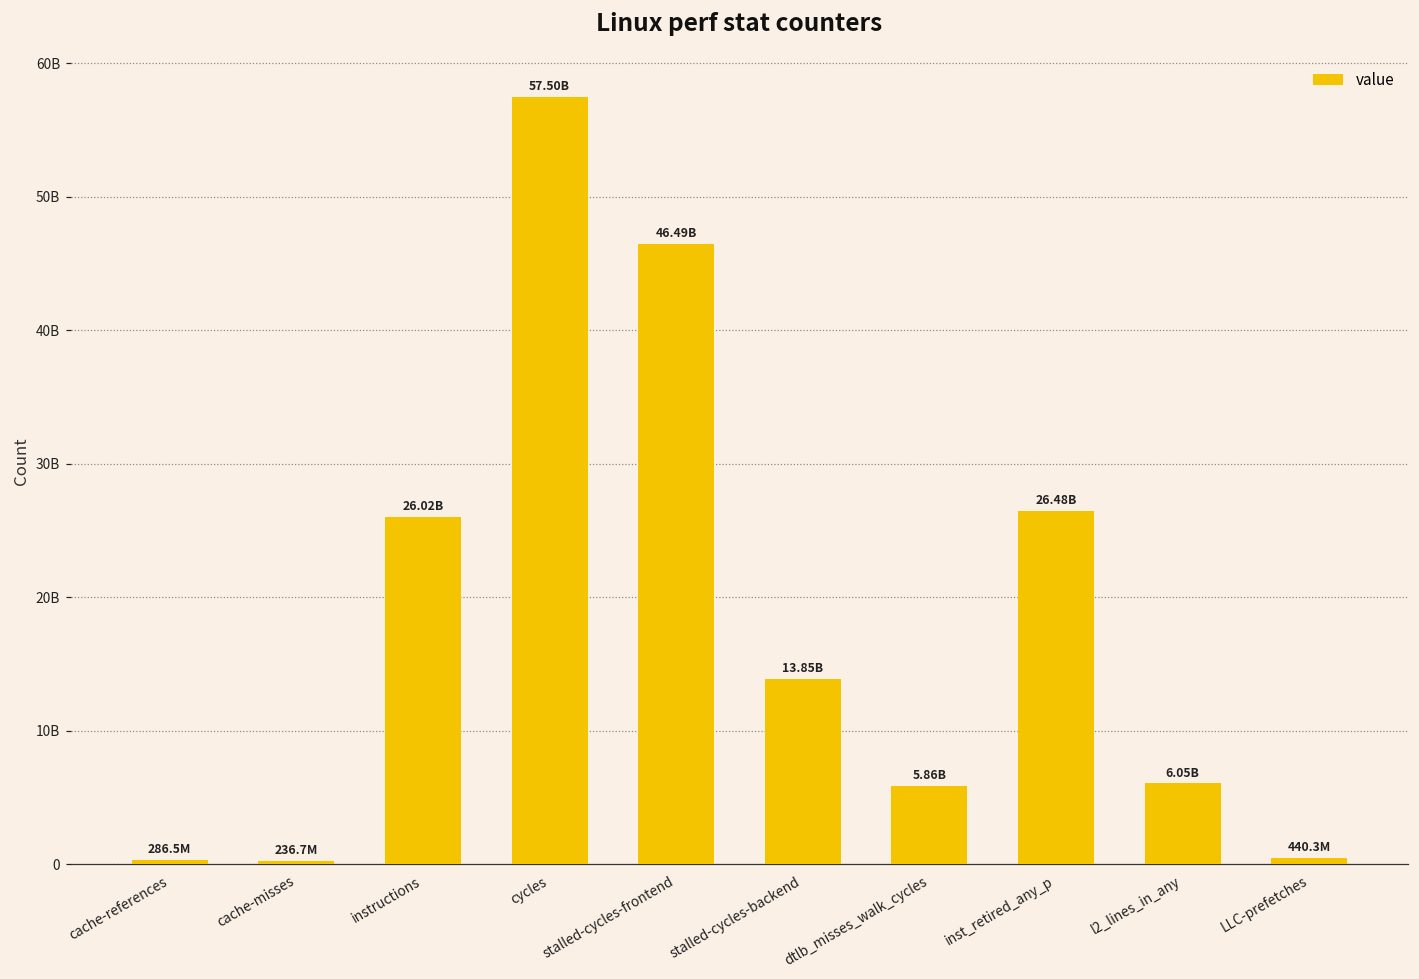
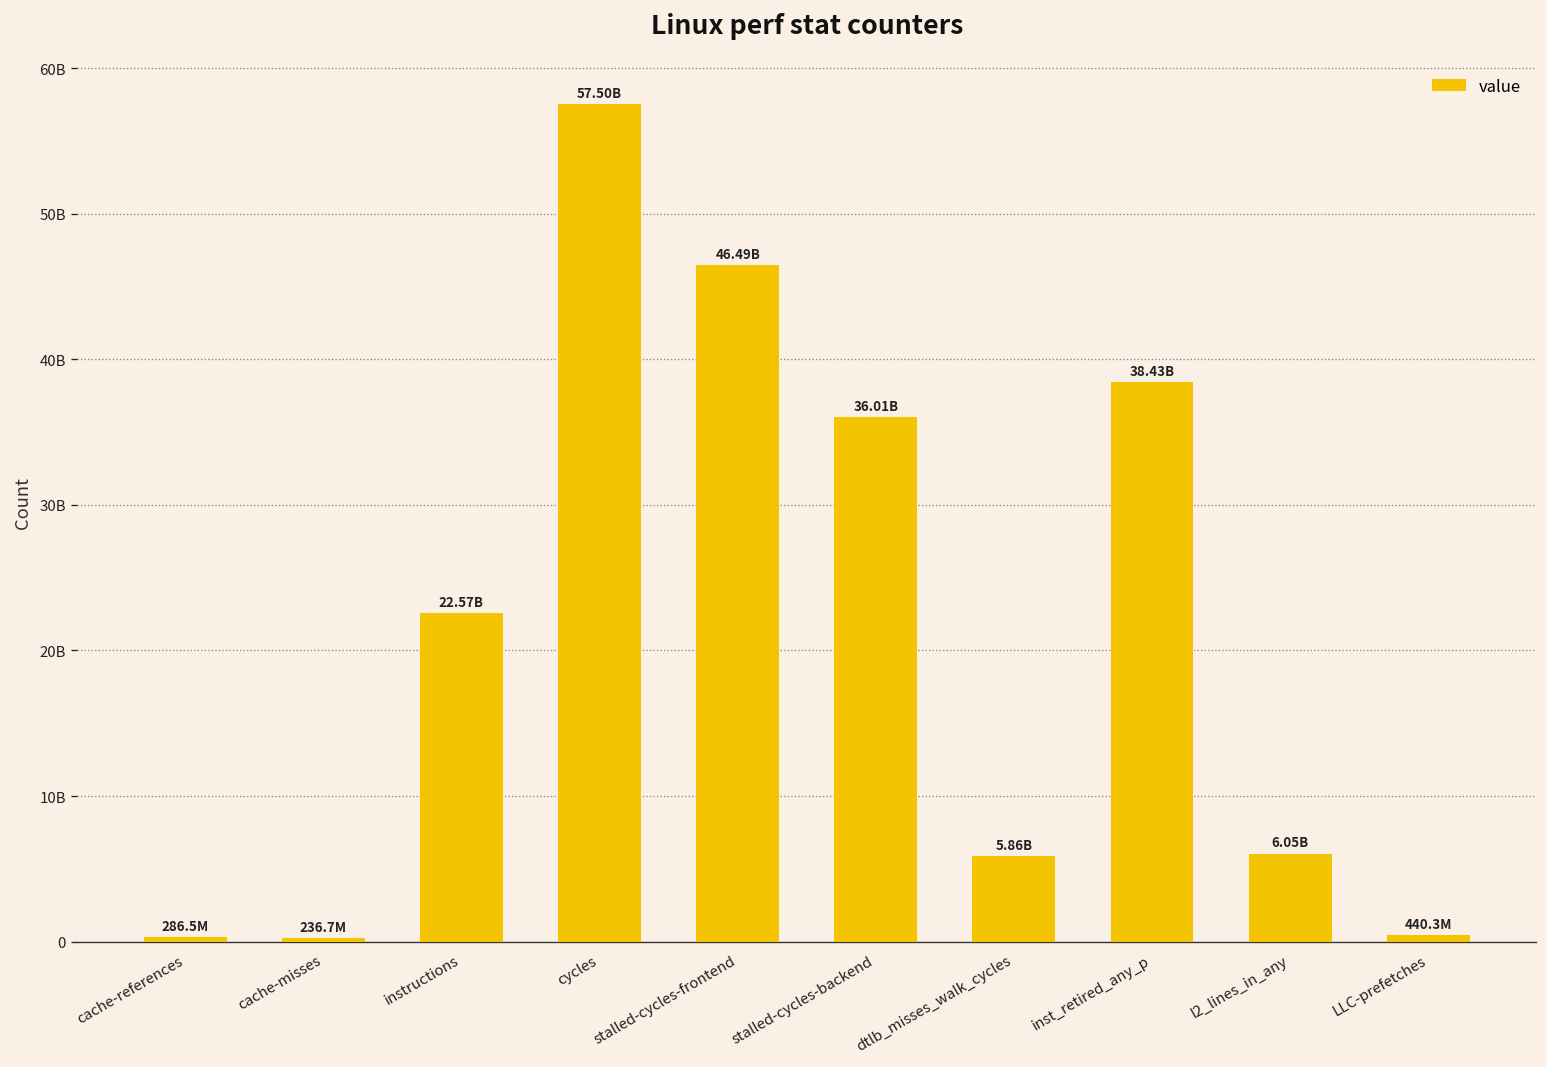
  {
    "cache-references": "286.5M",
    "cache-misses": "236.7M",
-   "instructions": "26.02B",
+   "instructions": "22.57B",
    "cycles": "57.50B",
    "stalled-cycles-frontend": "46.49B",
-   "stalled-cycles-backend": "13.85B",
+   "stalled-cycles-backend": "36.01B",
    "dtlb_misses_walk_cycles": "5.86B",
-   "inst_retired_any_p": "26.48B",
+   "inst_retired_any_p": "38.43B",
    "l2_lines_in_any": "6.05B",
    "LLC-prefetches": "440.3M"
  }
